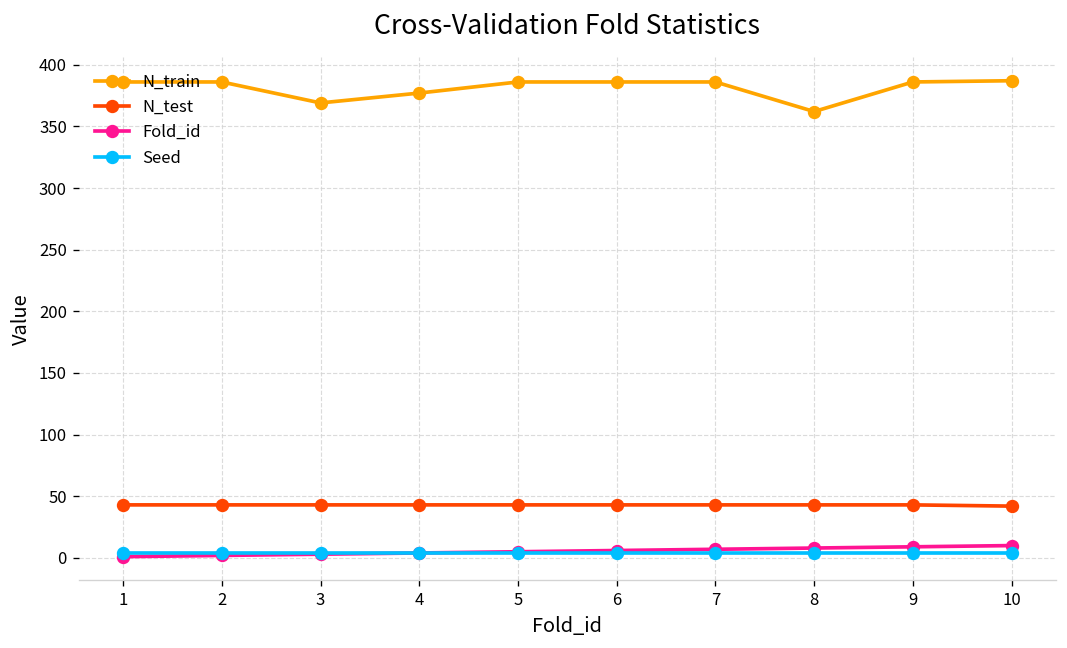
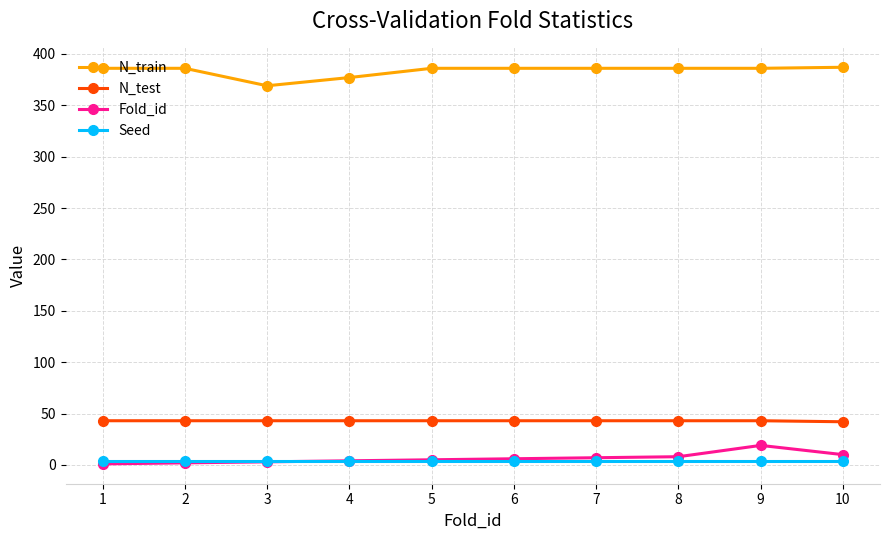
  {
    "N_train": {
      "1": 386,
      "2": 386,
      "3": 369,
      "4": 377,
      "5": 386,
      "6": 386,
      "7": 386,
-     "8": 362,
+     "8": 386,
      "9": 386,
      "10": 387
    },
    "N_test": {
      "1": 43,
      "2": 43,
      "3": 43,
      "4": 43,
      "5": 43,
      "6": 43,
      "7": 43,
      "8": 43,
      "9": 43,
      "10": 42
    },
    "Fold_id": {
      "1": 1,
      "7": 7,
      "8": 8,
-     "9": 9,
+     "9": 19,
      "10": 10
    },
    "Seed": {
      "1": 4,
      "7": 4,
      "8": 4,
      "9": 4,
      "10": 4
    }
  }
